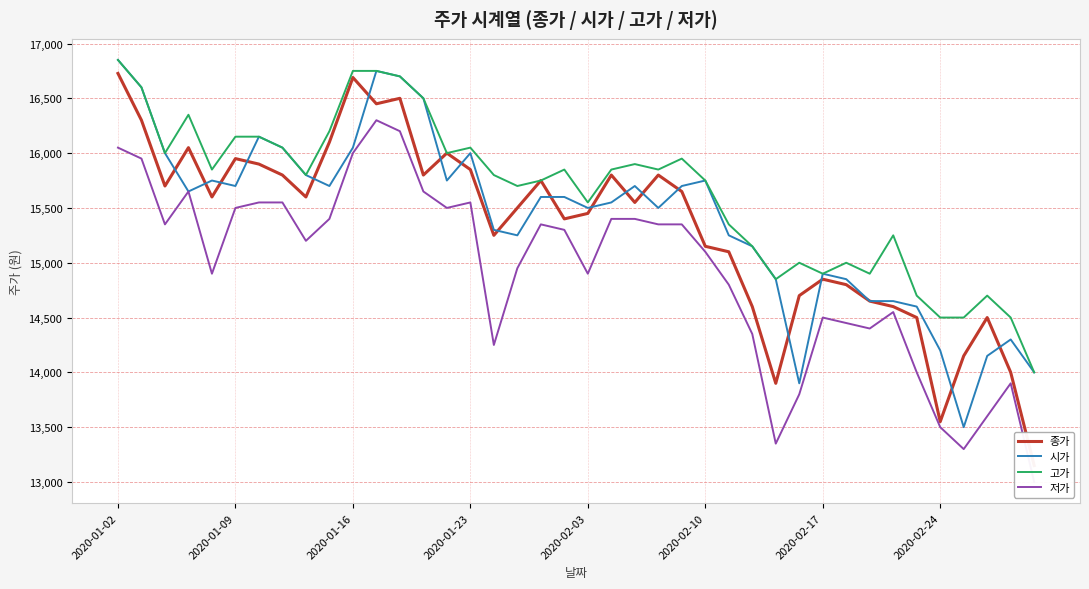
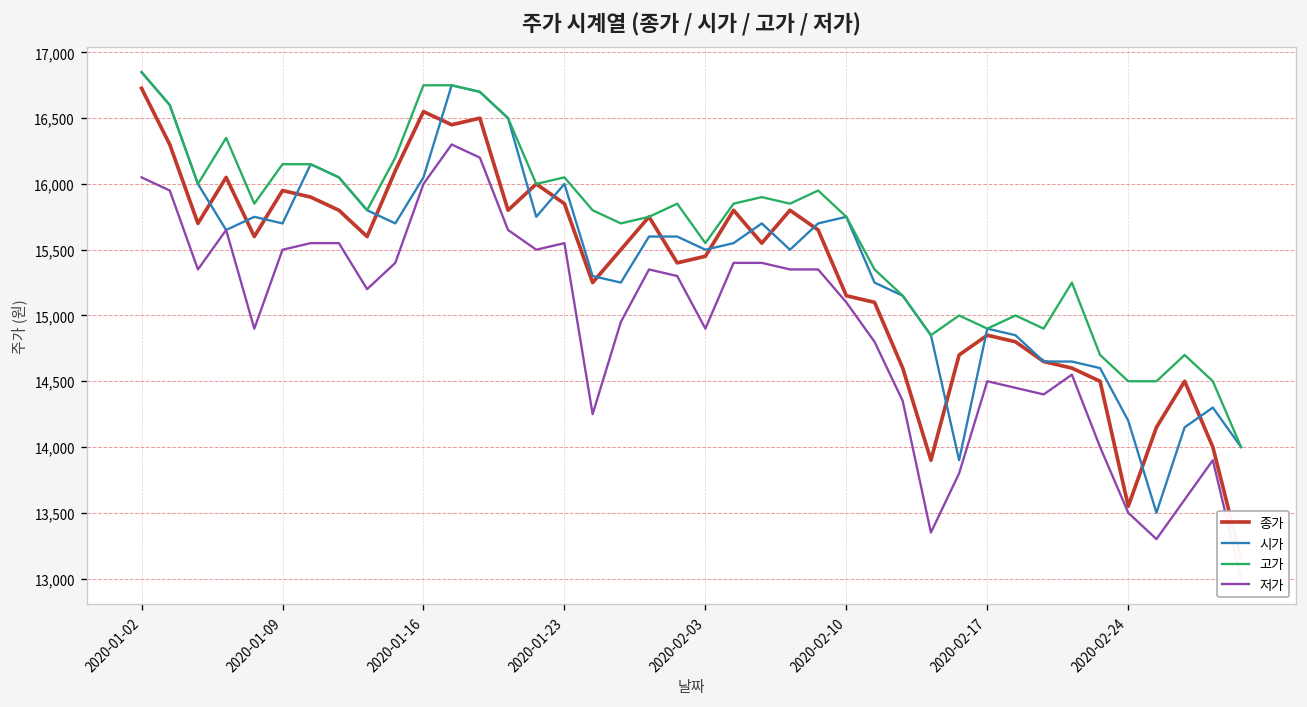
  {
    "종가": {
      "2020-01-02": "16,730",
      "2020-01-09": "15,950",
-     "2020-01-16": "16,690",
+     "2020-01-16": "16,550",
      "2020-01-23": "15,850",
      "2020-02-03": "15,450",
      "2020-02-10": "15,150",
      "2020-02-17": "14,850",
      "2020-02-24": "13,550"
    },
    "시가": {
      "2020-01-09": "15,700",
      "2020-01-16": "16,050",
      "2020-01-23": "16,000",
      "2020-02-03": "15,500",
      "2020-02-24": "14,200"
    },
    "고가": {
      "2020-01-09": "16,150",
      "2020-01-16": "16,750",
      "2020-01-23": "16,050",
      "2020-02-03": "15,550",
      "2020-02-24": "14,500"
    },
    "저가": {
      "2020-01-02": "16,050",
      "2020-01-09": "15,500",
      "2020-01-16": "16,000",
      "2020-01-23": "15,550",
      "2020-02-03": "14,900",
      "2020-02-10": "15,100",
      "2020-02-17": "14,500",
      "2020-02-24": "13,500"
    }
  }
